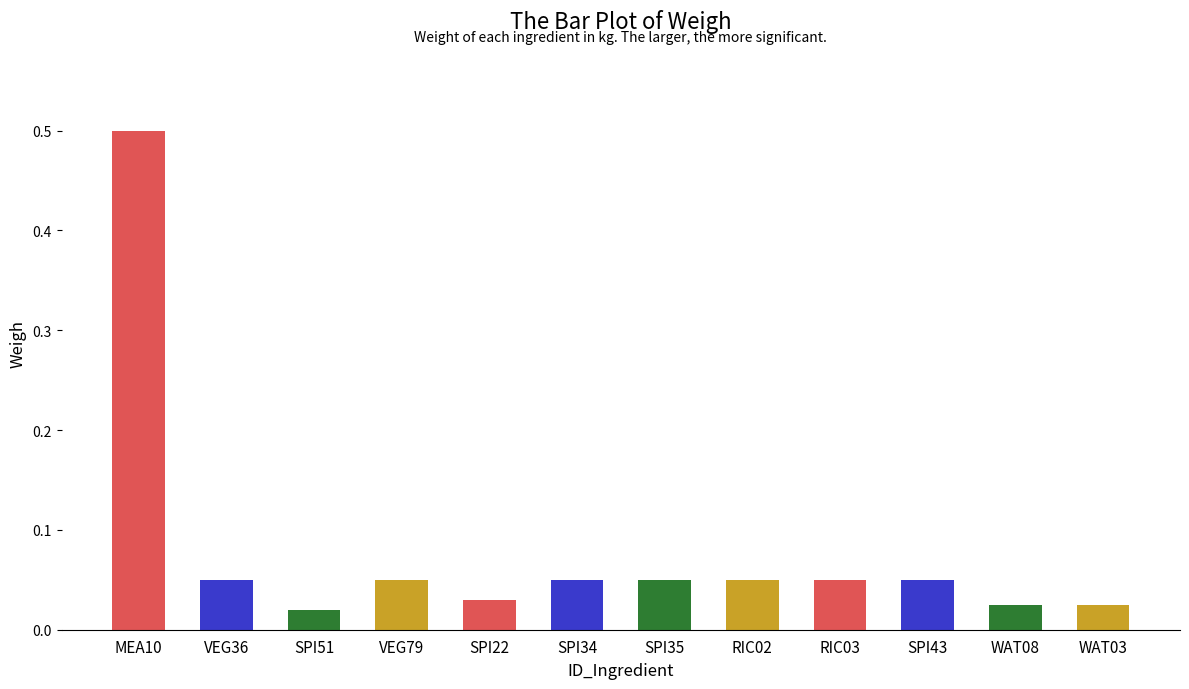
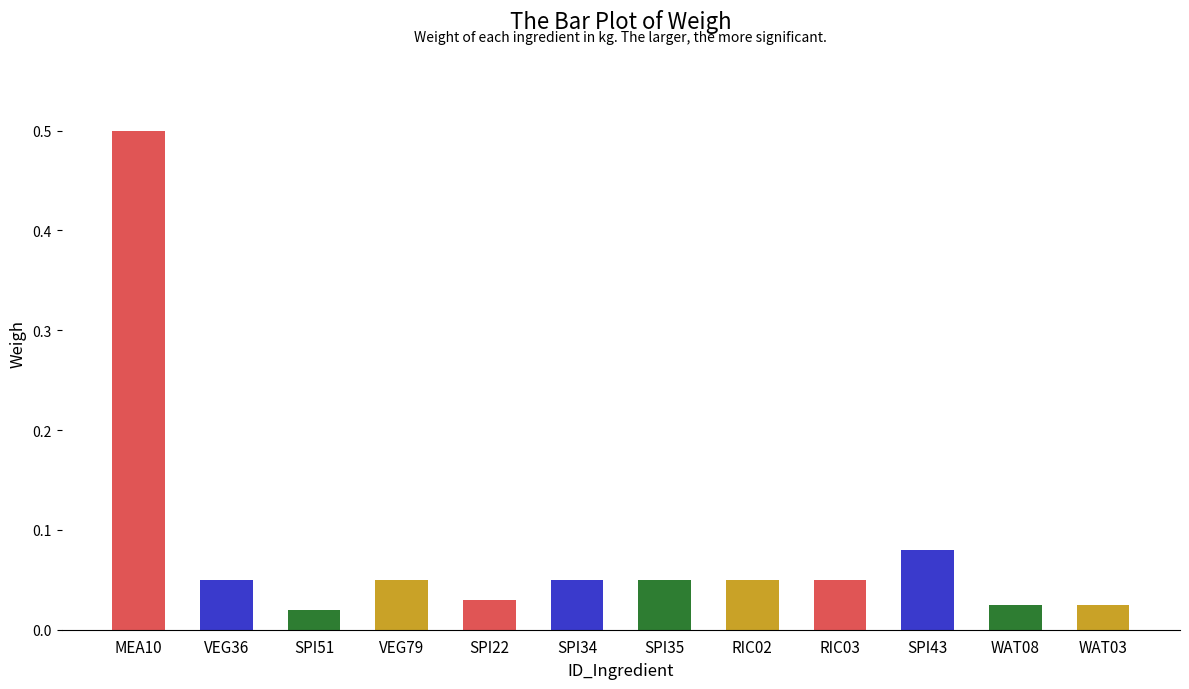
  {
    "MEA10": 0.50,
    "VEG36": 0.05,
    "SPI51": 0.02,
    "VEG79": 0.05,
    "SPI22": 0.03,
    "SPI34": 0.05,
    "SPI35": 0.05,
    "RIC02": 0.05,
    "RIC03": 0.05,
-   "SPI43": 0.05,
+   "SPI43": 0.08,
    "WAT08": 0.03,
    "WAT03": 0.03
  }
